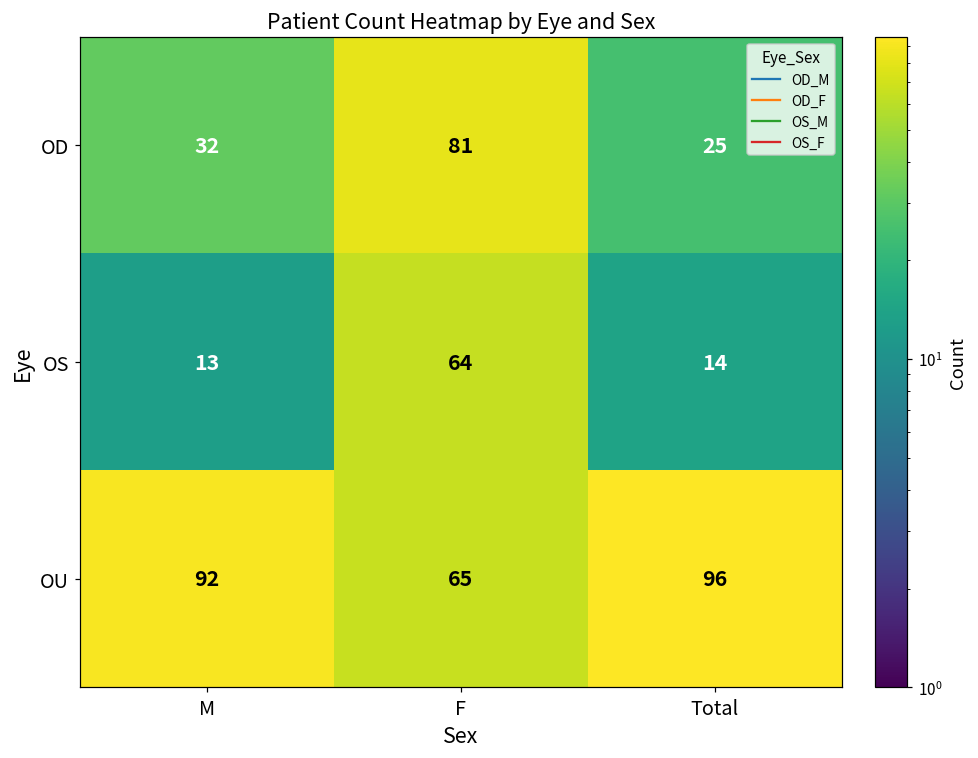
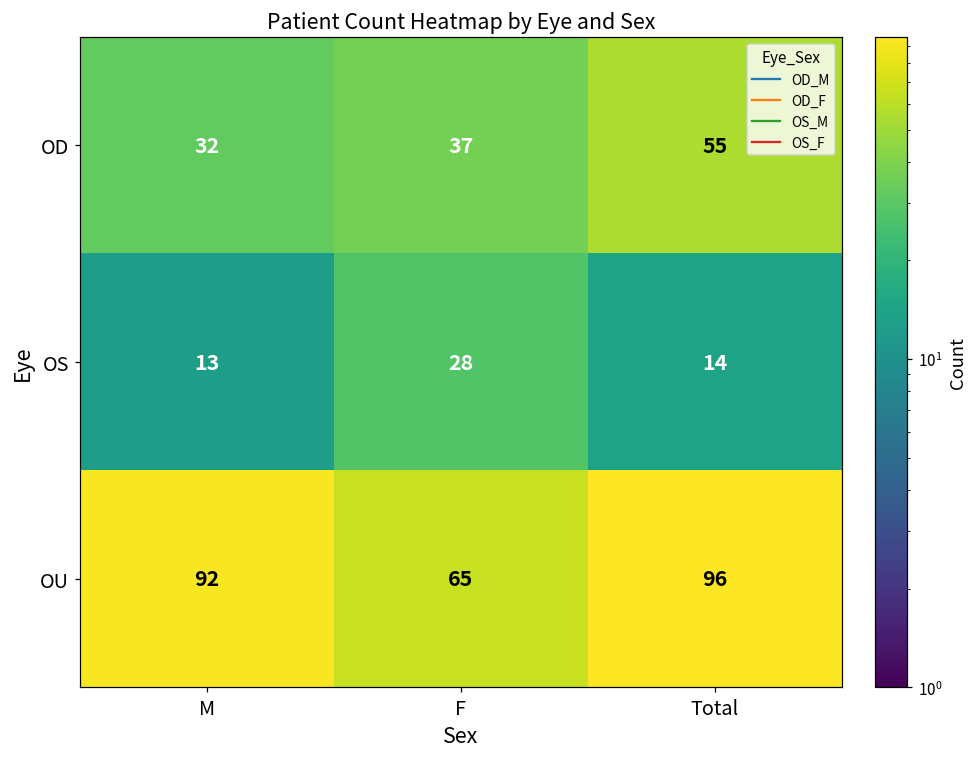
  {
    "OD": {
      "M": 32,
-     "F": 81,
-     "Total": 25
+     "F": 37,
+     "Total": 55
    },
    "OS": {
      "M": 13,
-     "F": 64,
+     "F": 28,
      "Total": 14
    },
    "OU": {
      "M": 92,
      "F": 65,
      "Total": 96
    }
  }
